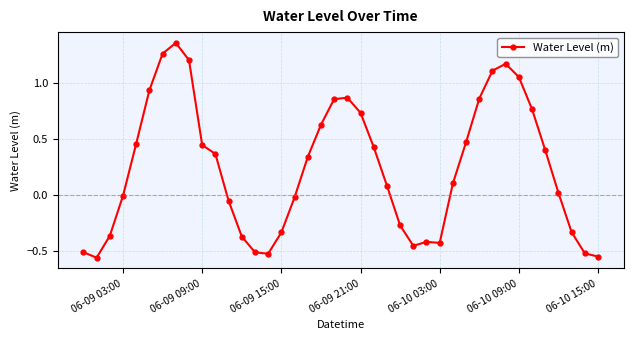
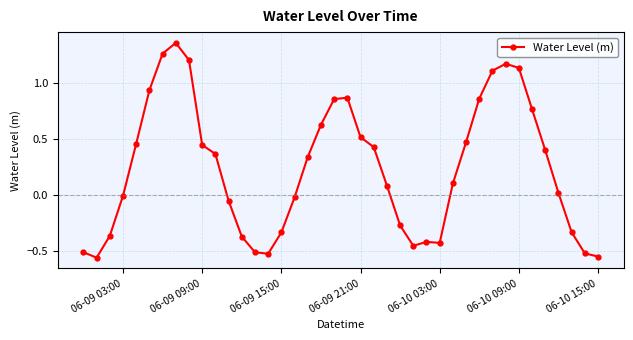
  {
    "06-09 03:00": -0.01,
    "06-09 09:00": 0.45,
    "06-09 15:00": -0.33,
-   "06-09 21:00": 0.74,
+   "06-09 21:00": 0.52,
    "06-10 03:00": -0.43,
-   "06-10 09:00": 1.06,
+   "06-10 09:00": 1.14,
    "06-10 15:00": -0.55
  }
